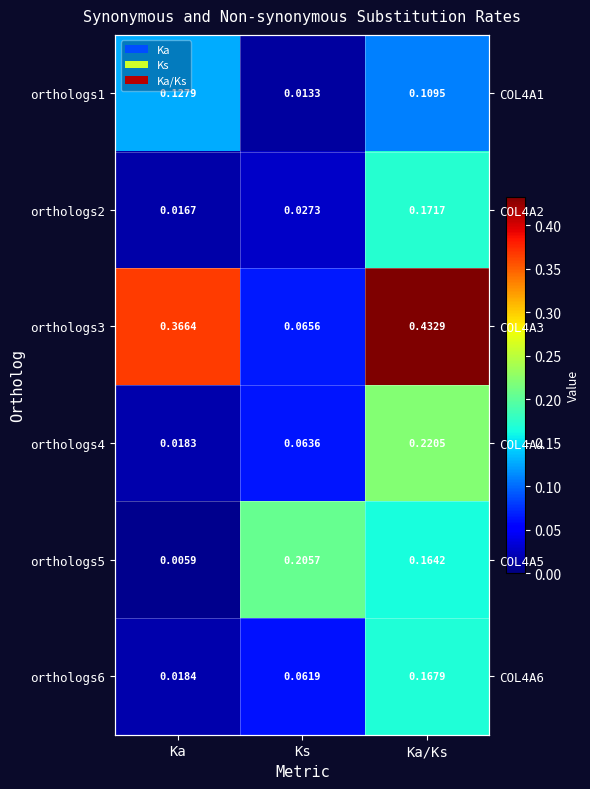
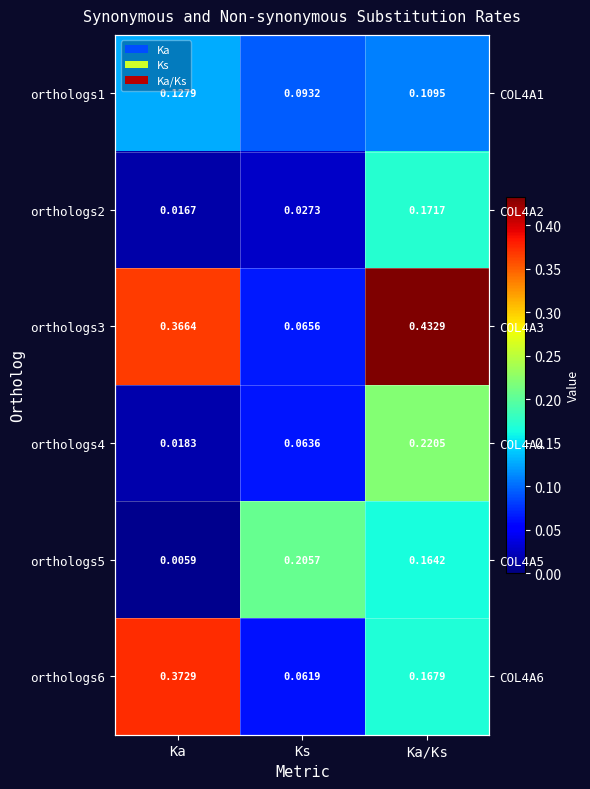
  {
    "orthologs1": {
-     "Ks": 0.0133,
+     "Ks": 0.0932,
      "Ka/Ks": 0.1095
    },
    "orthologs2": {
      "Ka": 0.0167,
      "Ks": 0.0273,
      "Ka/Ks": 0.1717
    },
    "orthologs3": {
      "Ka": 0.3664,
      "Ks": 0.0656,
      "Ka/Ks": 0.4329
    },
    "orthologs4": {
      "Ka": 0.0183,
      "Ks": 0.0636,
      "Ka/Ks": 0.2205
    },
    "orthologs5": {
      "Ka": 0.0059,
      "Ks": 0.2057,
      "Ka/Ks": 0.1642
    },
    "orthologs6": {
-     "Ka": 0.0184,
+     "Ka": 0.3729,
      "Ks": 0.0619,
      "Ka/Ks": 0.1679
    }
  }
